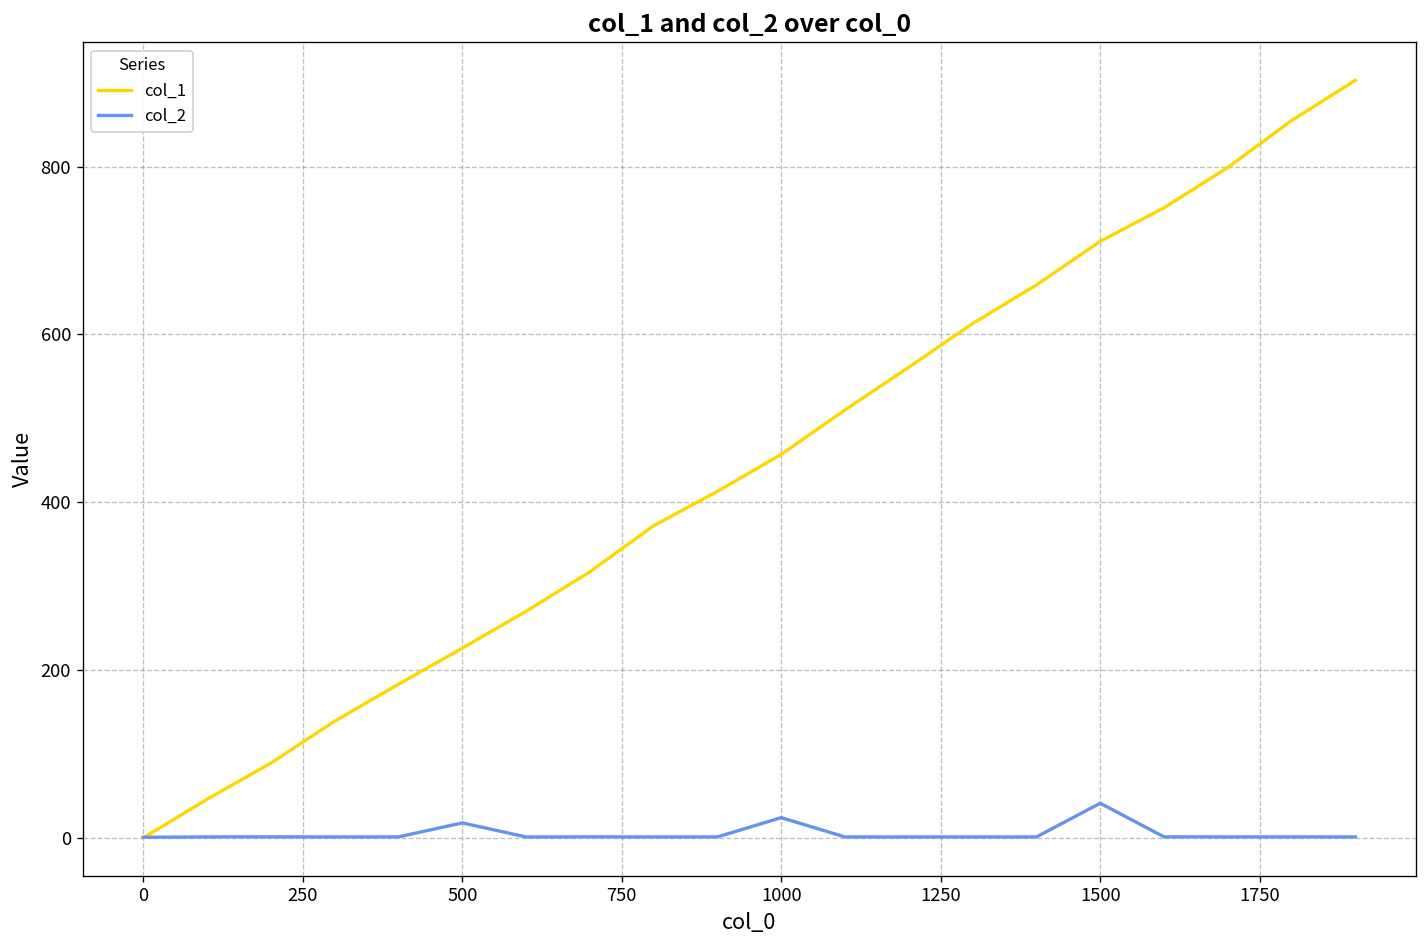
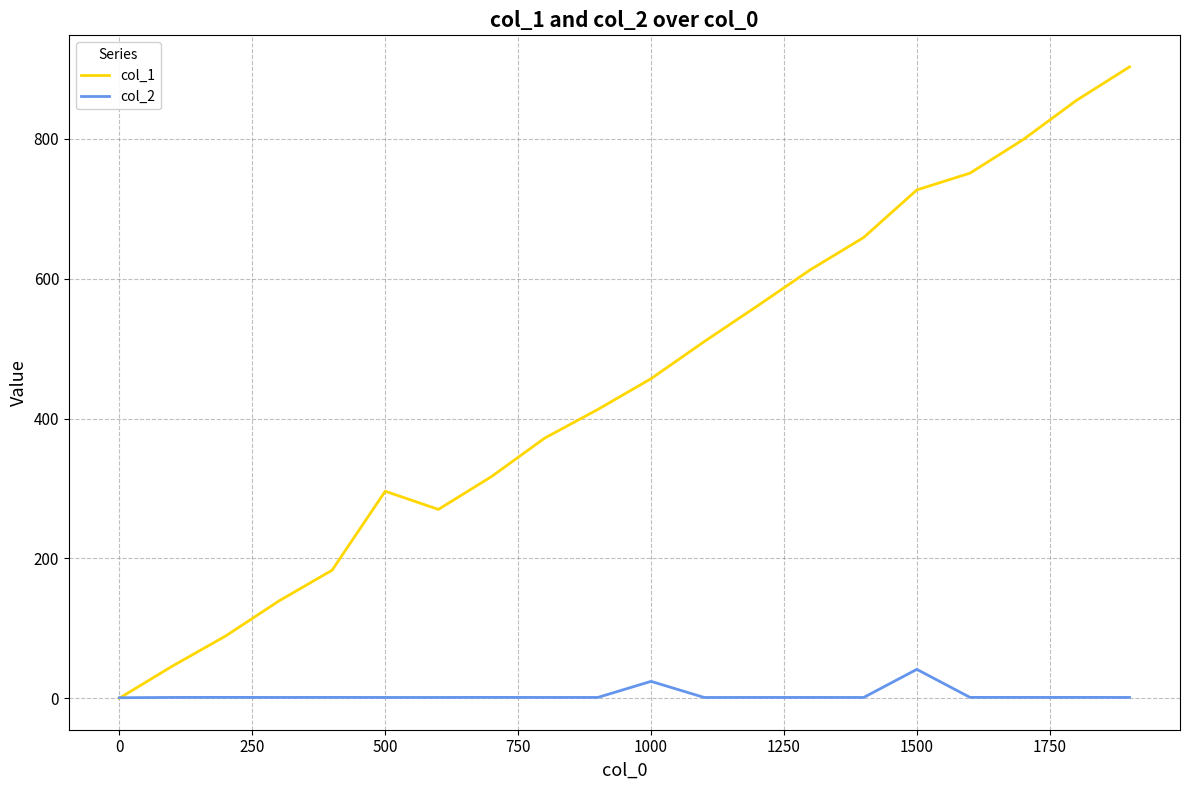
  {
    "col_1": {
-     "500": 230,
+     "500": 300,
      "1000": 460,
-     "1500": 710
+     "1500": 730
    },
    "col_2": {
-     "500": 20,
+     "500": 0,
      "1000": 20,
      "1500": 40
    }
  }
